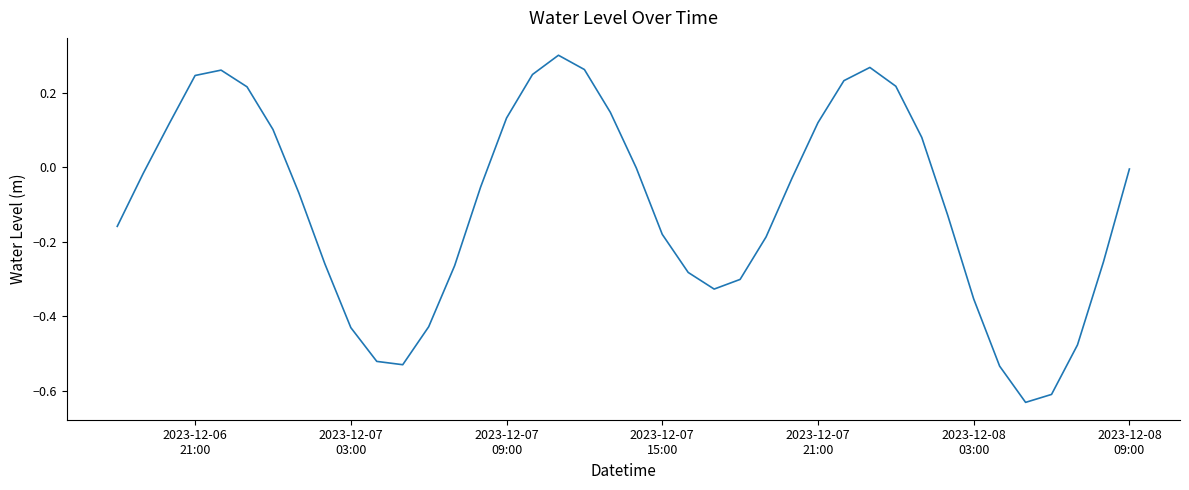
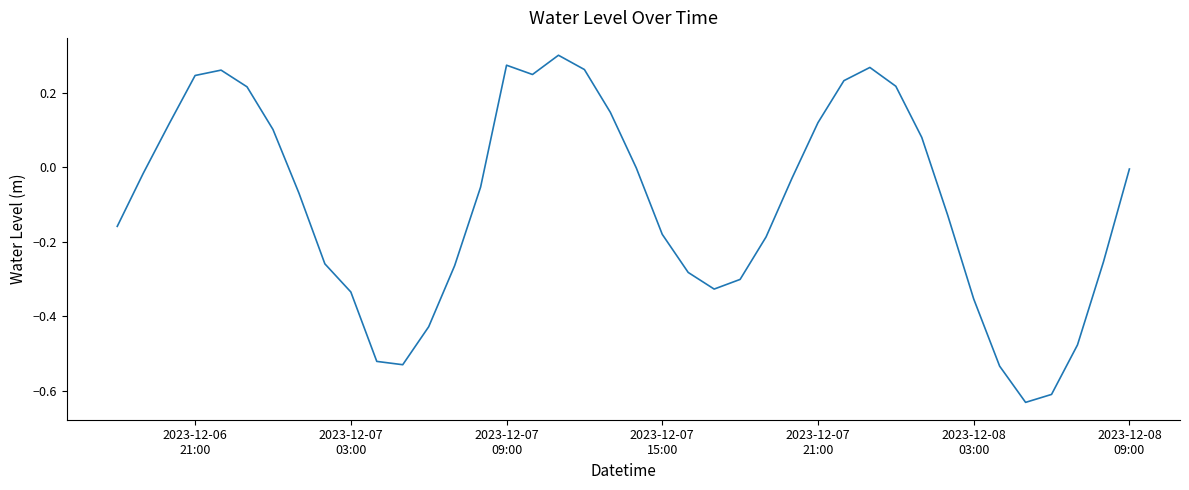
  {
    "2023-12-06 21:00": 0.25,
-   "2023-12-07 03:00": -0.43,
-   "2023-12-07 09:00": 0.13,
+   "2023-12-07 03:00": -0.34,
+   "2023-12-07 09:00": 0.27,
    "2023-12-07 15:00": -0.18,
    "2023-12-07 21:00": 0.12,
    "2023-12-08 03:00": -0.35,
    "2023-12-08 09:00": -0.01
  }
